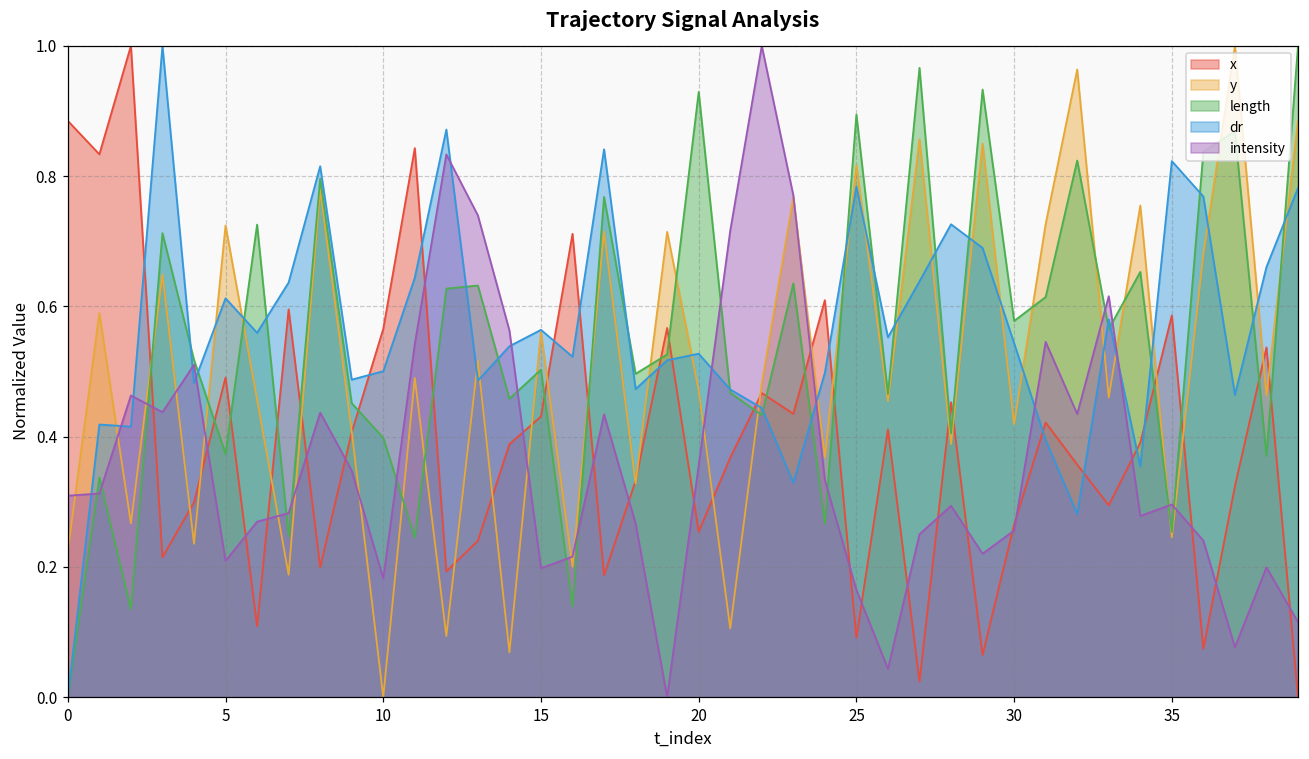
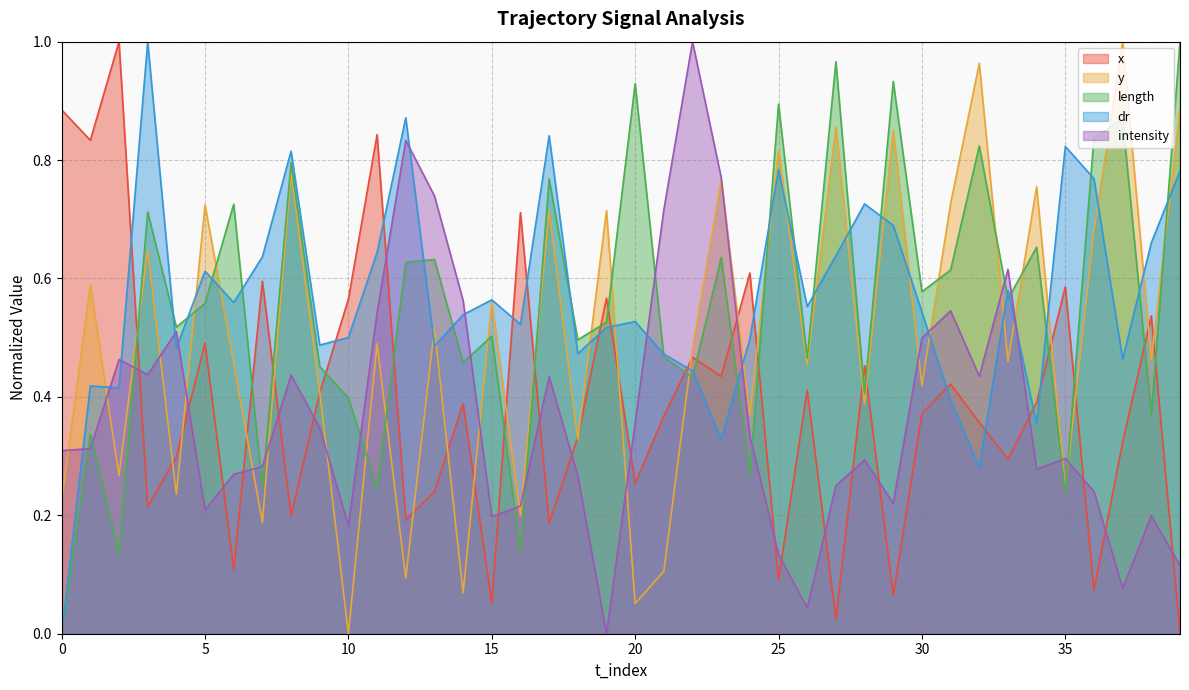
  {
    "x": {
      "0": 0.88,
      "5": 0.49,
      "10": 0.57,
-     "15": 0.43,
+     "15": 0.05,
      "20": 0.25,
      "25": 0.09,
-     "30": 0.26,
+     "30": 0.37,
      "35": 0.59
    },
    "y": {
      "0": 0.22,
      "5": 0.72,
      "10": 0.00,
-     "20": 0.47,
+     "20": 0.05,
      "25": 0.82,
      "30": 0.42,
      "35": 0.25
    },
    "length": {
-     "5": 0.37,
+     "5": 0.56,
      "10": 0.40,
      "15": 0.50,
      "20": 0.93,
      "25": 0.89,
      "30": 0.58,
-     "35": 0.25
+     "35": 0.24
    },
    "dr": {
      "5": 0.61,
      "10": 0.50,
      "20": 0.53,
      "25": 0.78,
      "30": 0.54,
      "35": 0.82
    },
    "intensity": {
      "0": 0.31,
      "5": 0.21,
      "10": 0.18,
      "15": 0.20,
      "20": 0.36,
-     "25": 0.16,
-     "30": 0.26,
+     "25": 0.13,
+     "30": 0.50,
      "35": 0.30
    }
  }
